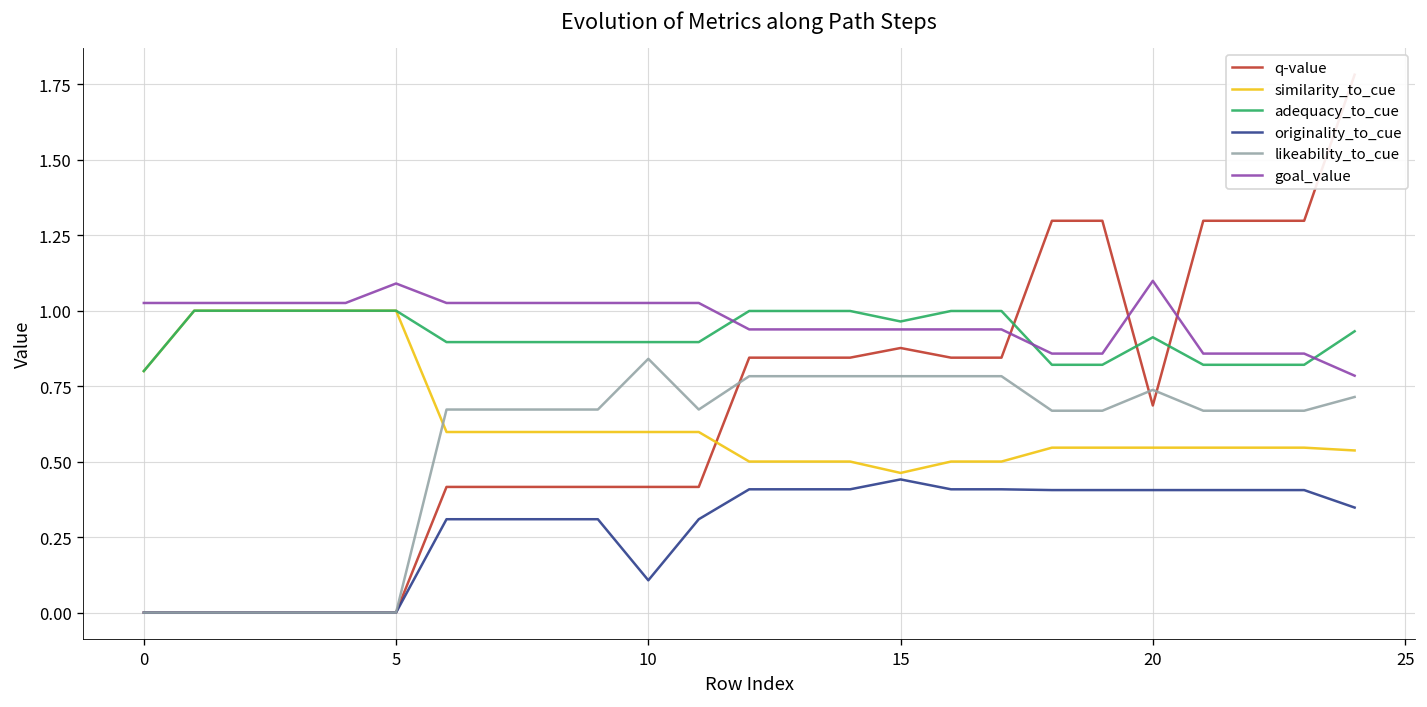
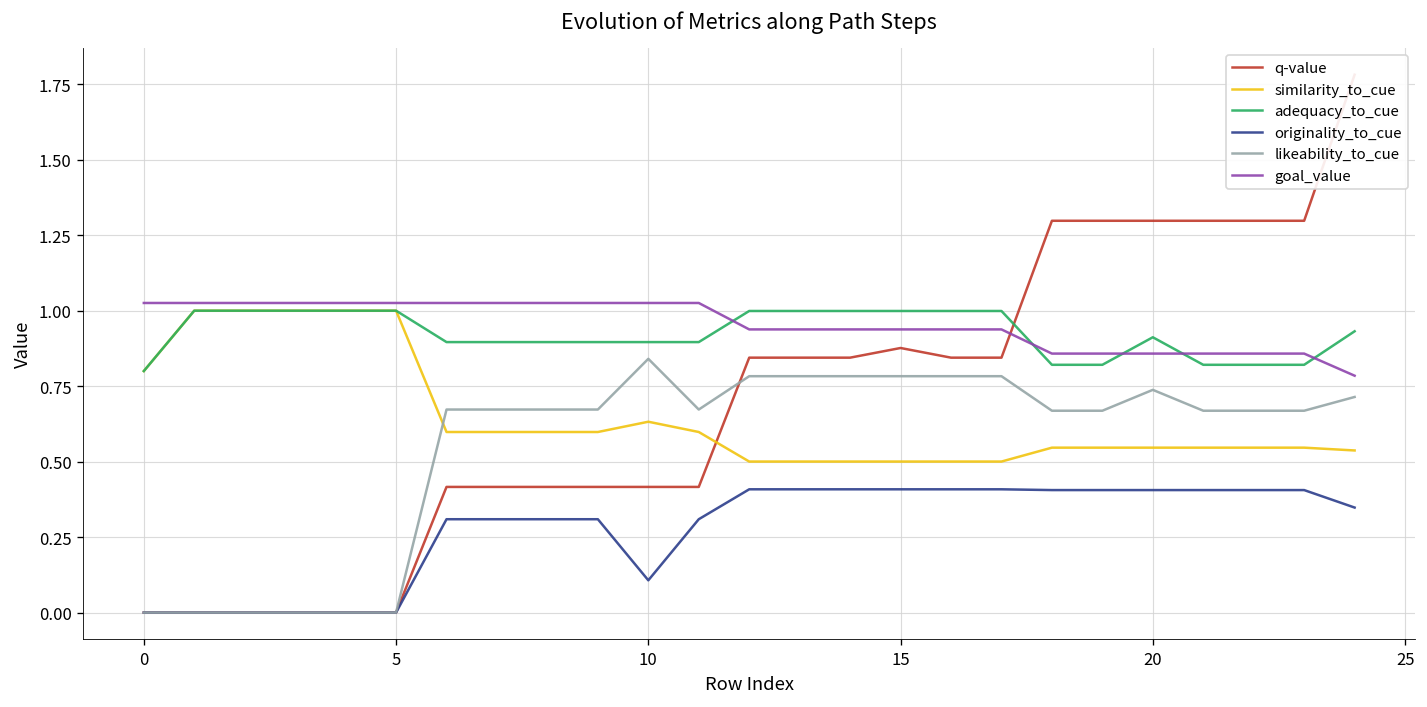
  {
    "q-value": {
      "10": 0.42,
      "15": 0.88,
-     "20": 0.69
+     "20": 1.30
    },
    "similarity_to_cue": {
-     "10": 0.60,
-     "15": 0.46,
+     "10": 0.63,
+     "15": 0.50,
      "20": 0.55
    },
    "adequacy_to_cue": {
      "10": 0.90,
-     "15": 0.96,
+     "15": 1.00,
      "20": 0.91
    },
    "originality_to_cue": {
      "10": 0.11,
-     "15": 0.44,
+     "15": 0.41,
      "20": 0.41
    },
    "likeability_to_cue": {
      "10": 0.84,
      "15": 0.78,
      "20": 0.74
    },
    "goal_value": {
      "0": 1.03,
-     "5": 1.09,
+     "5": 1.03,
      "10": 1.03,
      "15": 0.94,
-     "20": 1.10
+     "20": 0.86
    }
  }
